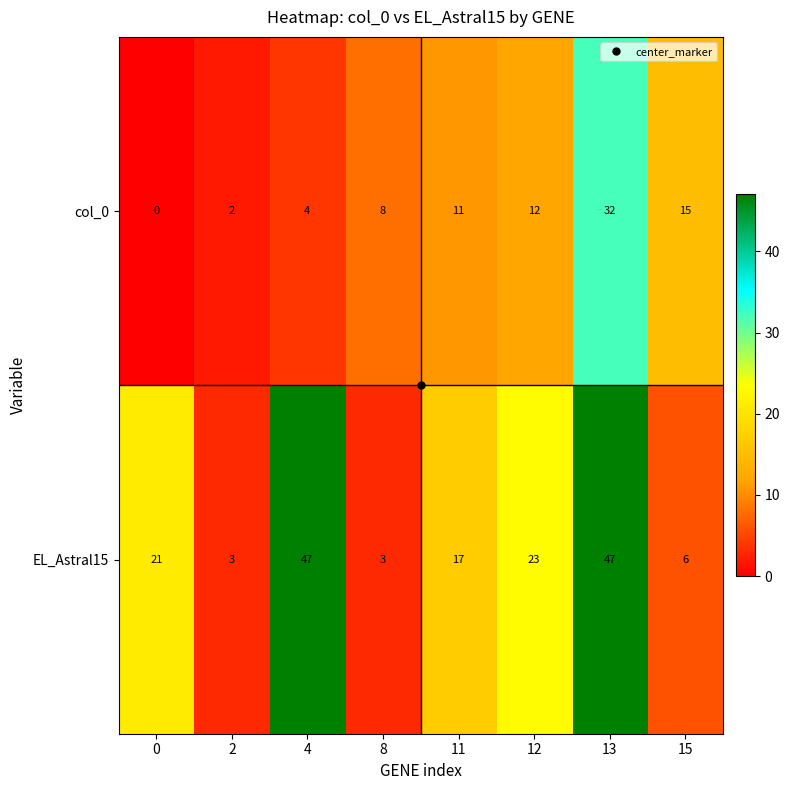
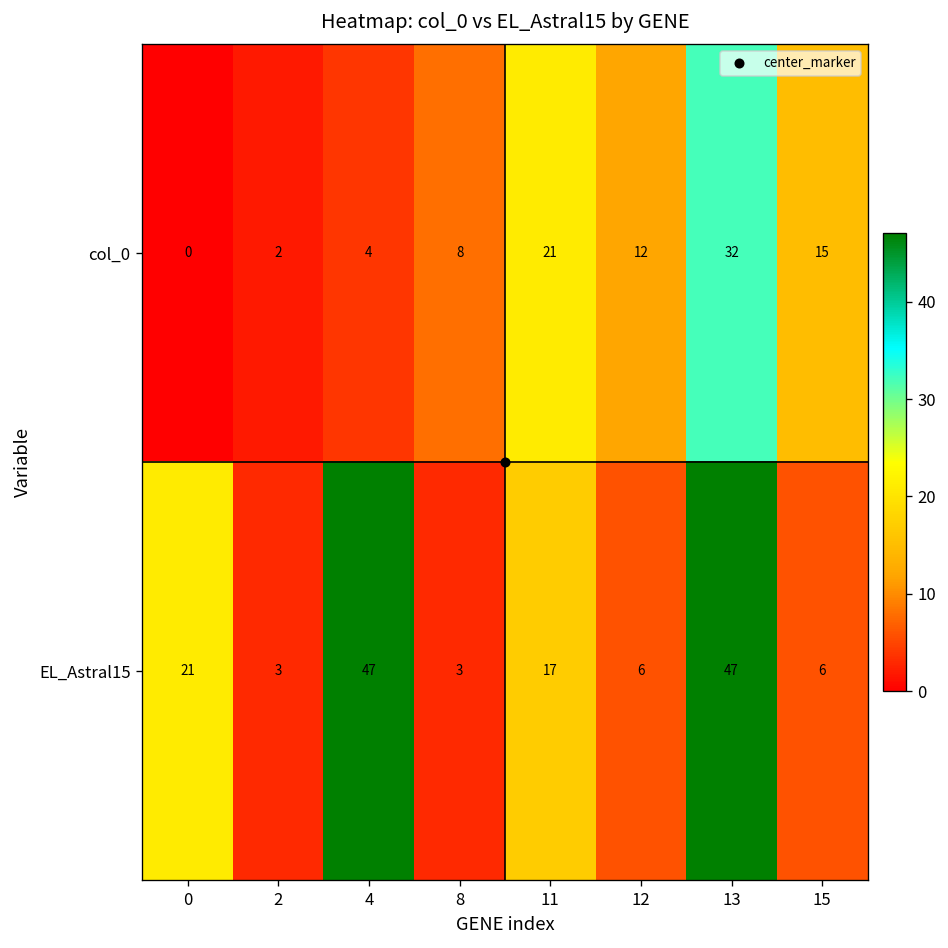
  {
    "col_0": {
      "0": 0,
      "2": 2,
      "4": 4,
      "8": 8,
-     "11": 11,
+     "11": 21,
      "12": 12,
      "13": 32,
      "15": 15
    },
    "EL_Astral15": {
      "0": 21,
      "2": 3,
      "4": 47,
      "8": 3,
      "11": 17,
-     "12": 23,
+     "12": 6,
      "13": 47,
      "15": 6
    }
  }
